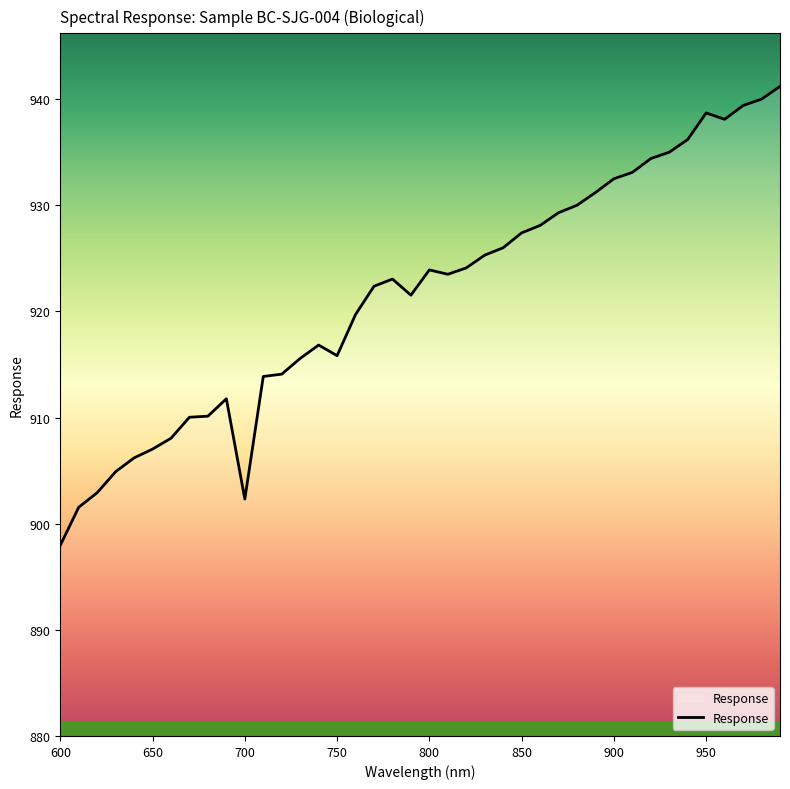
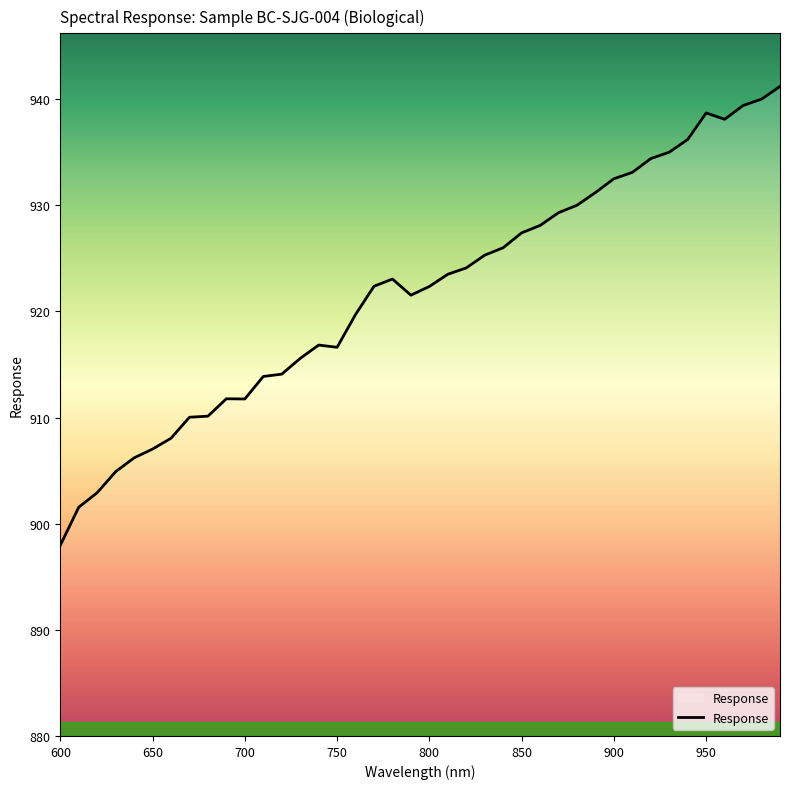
  {
    "600": 898.0,
    "650": 907.0,
-   "700": 902.3,
-   "750": 915.8,
-   "800": 923.9,
+   "700": 911.8,
+   "750": 916.6,
+   "800": 922.4,
    "850": 927.4,
    "900": 932.5,
    "950": 938.7
  }
